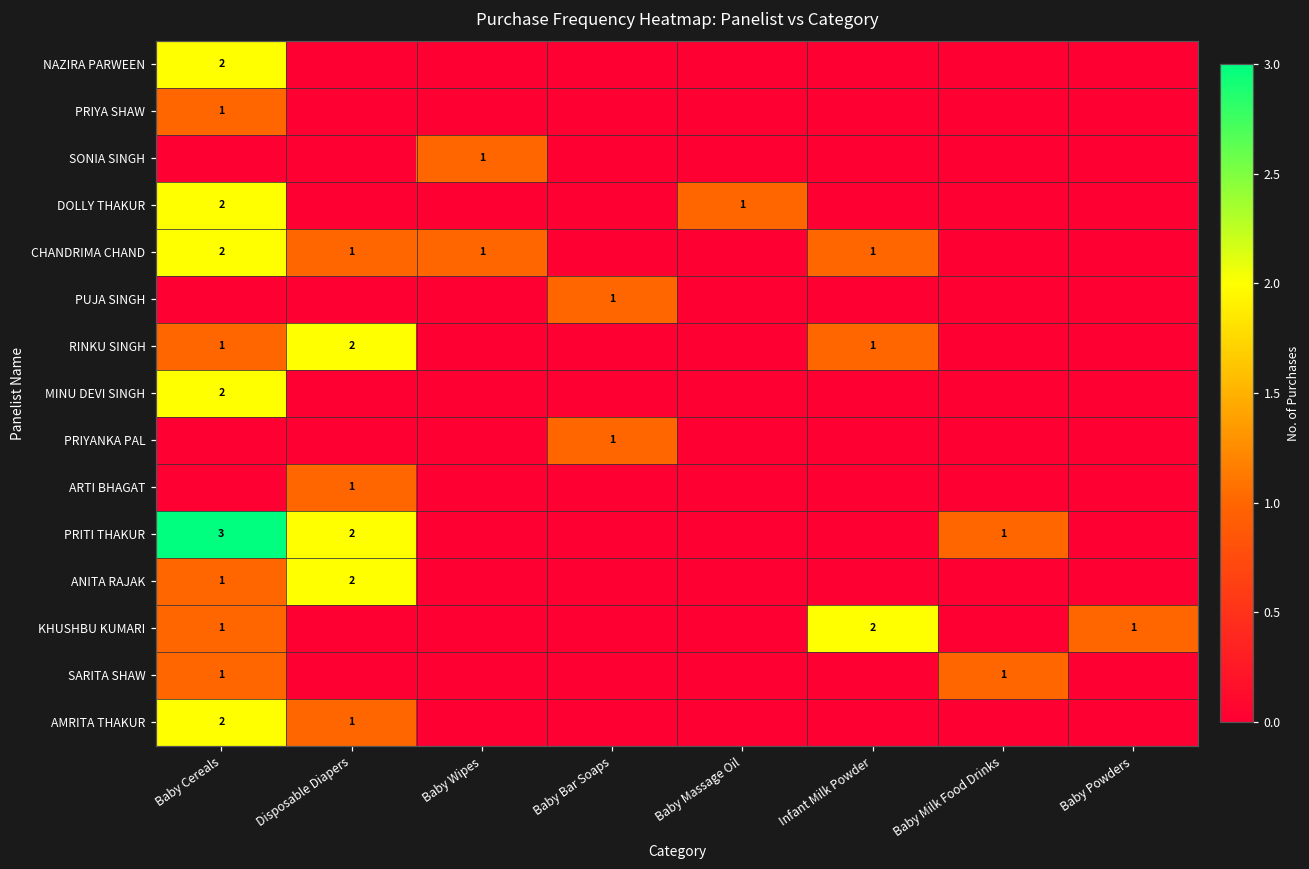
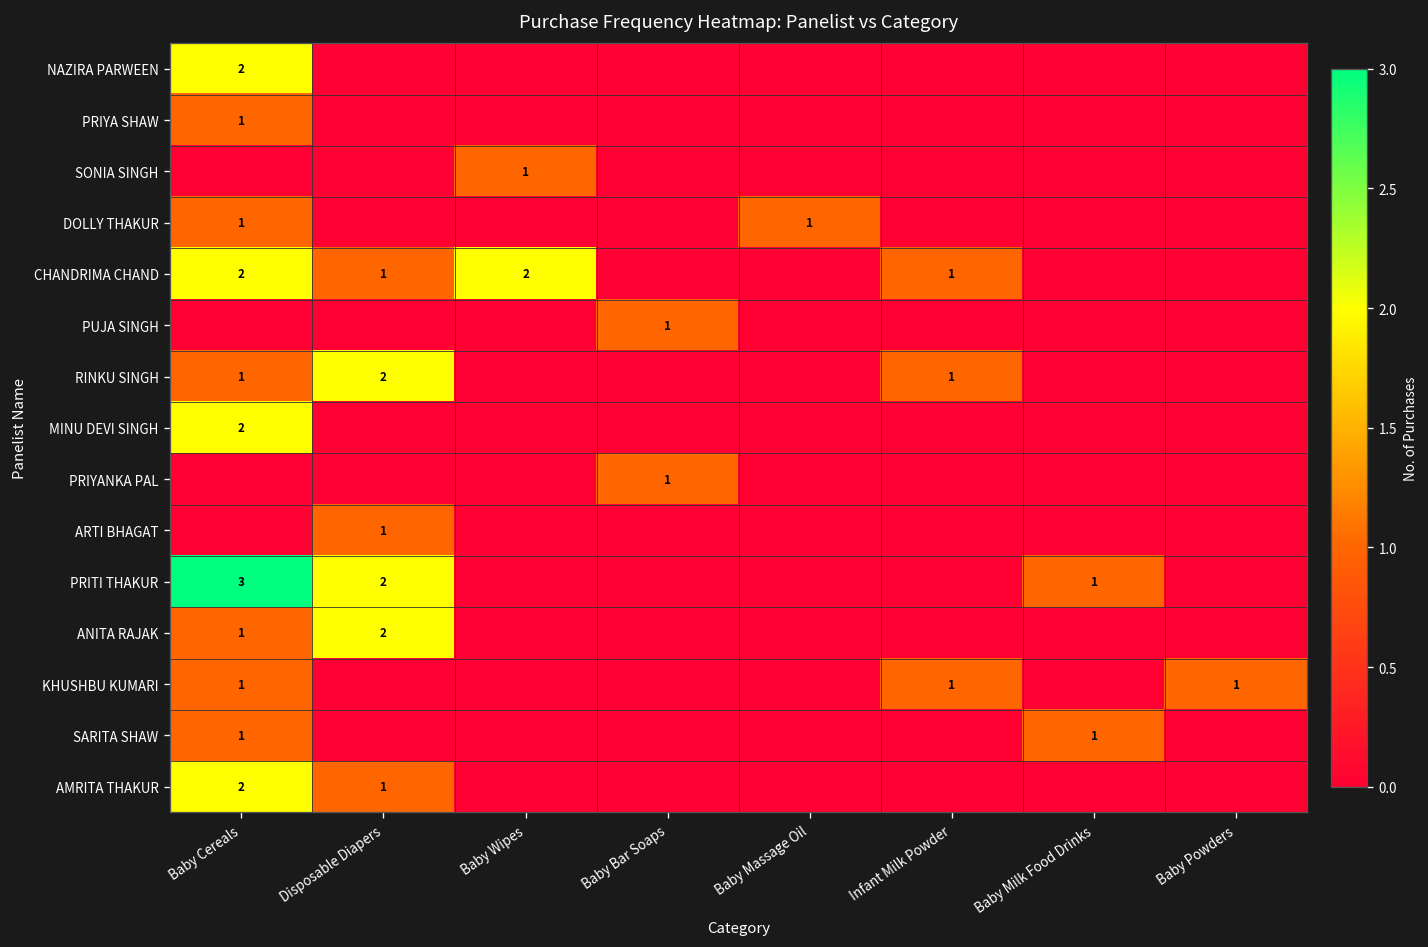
  {
    "NAZIRA PARWEEN": {
      "Baby Cereals": 2
    },
    "PRIYA SHAW": {
      "Baby Cereals": 1
    },
    "SONIA SINGH": {
      "Baby Wipes": 1
    },
    "DOLLY THAKUR": {
-     "Baby Cereals": 2,
+     "Baby Cereals": 1,
      "Baby Massage Oil": 1
    },
    "CHANDRIMA CHAND": {
      "Baby Cereals": 2,
      "Disposable Diapers": 1,
-     "Baby Wipes": 1,
+     "Baby Wipes": 2,
      "Infant Milk Powder": 1
    },
    "PUJA SINGH": {
      "Baby Bar Soaps": 1
    },
    "RINKU SINGH": {
      "Baby Cereals": 1,
      "Disposable Diapers": 2,
      "Infant Milk Powder": 1
    },
    "MINU DEVI SINGH": {
      "Baby Cereals": 2
    },
    "PRIYANKA PAL": {
      "Baby Bar Soaps": 1
    },
    "ARTI BHAGAT": {
      "Disposable Diapers": 1
    },
    "PRITI THAKUR": {
      "Baby Cereals": 3,
      "Disposable Diapers": 2,
      "Baby Milk Food Drinks": 1
    },
    "ANITA RAJAK": {
      "Baby Cereals": 1,
      "Disposable Diapers": 2
    },
    "KHUSHBU KUMARI": {
      "Baby Cereals": 1,
-     "Infant Milk Powder": 2,
+     "Infant Milk Powder": 1,
      "Baby Powders": 1
    },
    "SARITA SHAW": {
      "Baby Cereals": 1,
      "Baby Milk Food Drinks": 1
    },
    "AMRITA THAKUR": {
      "Baby Cereals": 2,
      "Disposable Diapers": 1
    }
  }
